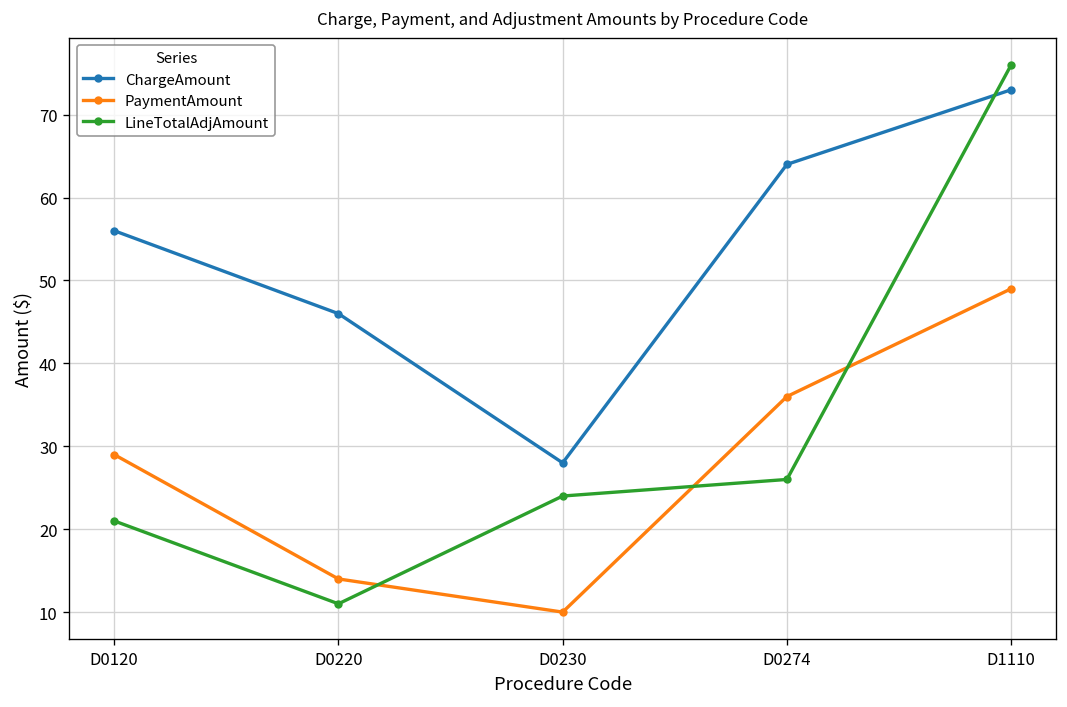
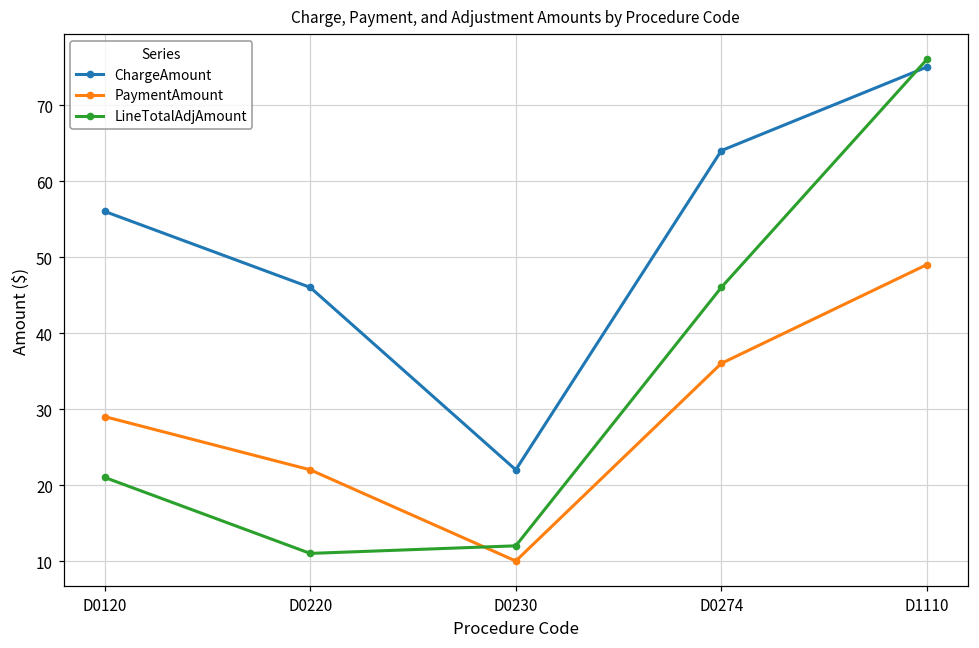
  {
    "ChargeAmount": {
      "D0120": 56,
      "D0220": 46,
-     "D0230": 28,
+     "D0230": 22,
      "D0274": 64,
-     "D1110": 73
+     "D1110": 75
    },
    "PaymentAmount": {
      "D0120": 29,
-     "D0220": 14,
+     "D0220": 22,
      "D0230": 10,
      "D0274": 36,
      "D1110": 49
    },
    "LineTotalAdjAmount": {
      "D0120": 21,
      "D0220": 11,
-     "D0230": 24,
-     "D0274": 26,
+     "D0230": 12,
+     "D0274": 46,
      "D1110": 76
    }
  }
